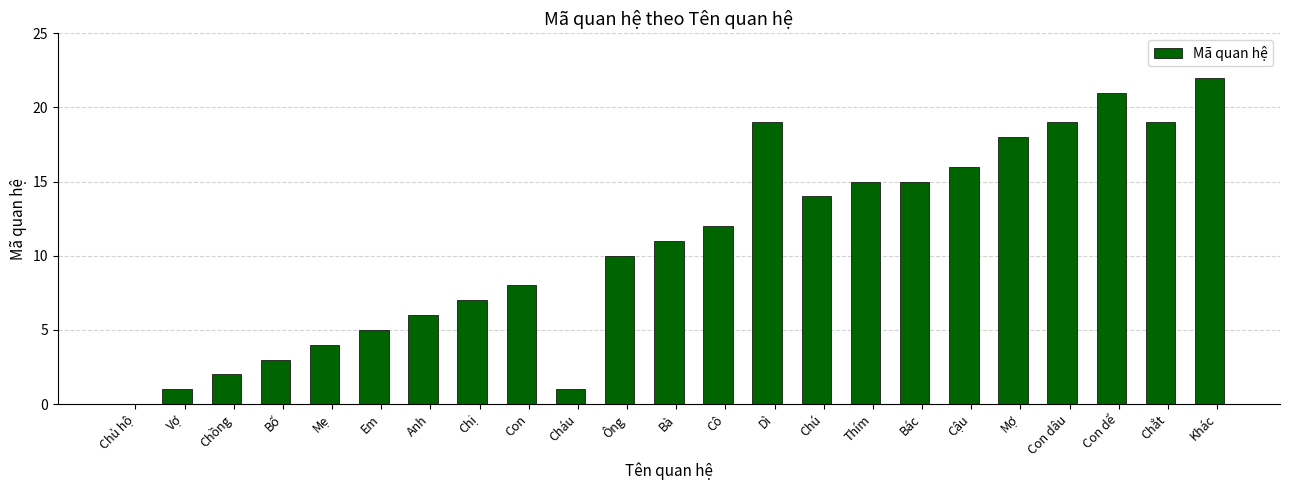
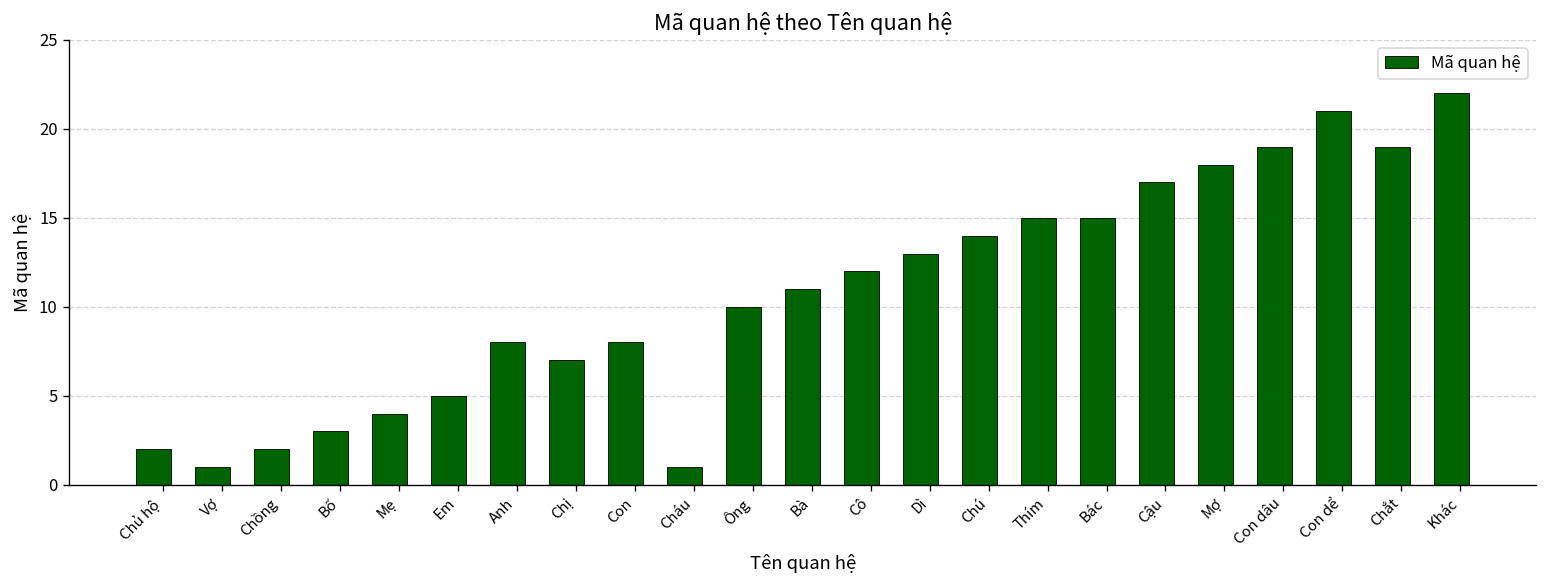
  {
-   "Chủ hộ": 0,
+   "Chủ hộ": 2,
    "Vợ": 1,
    "Chồng": 2,
    "Bố": 3,
    "Mẹ": 4,
    "Em": 5,
-   "Anh": 6,
+   "Anh": 8,
    "Chị": 7,
    "Con": 8,
    "Cháu": 1,
    "Ông": 10,
    "Bà": 11,
    "Cô": 12,
-   "Dì": 19,
+   "Dì": 13,
    "Chú": 14,
    "Thím": 15,
    "Bác": 15,
-   "Cậu": 16,
+   "Cậu": 17,
    "Mợ": 18,
    "Con dâu": 19,
    "Con dể": 21,
    "Chắt": 19,
    "Khác": 22
  }
